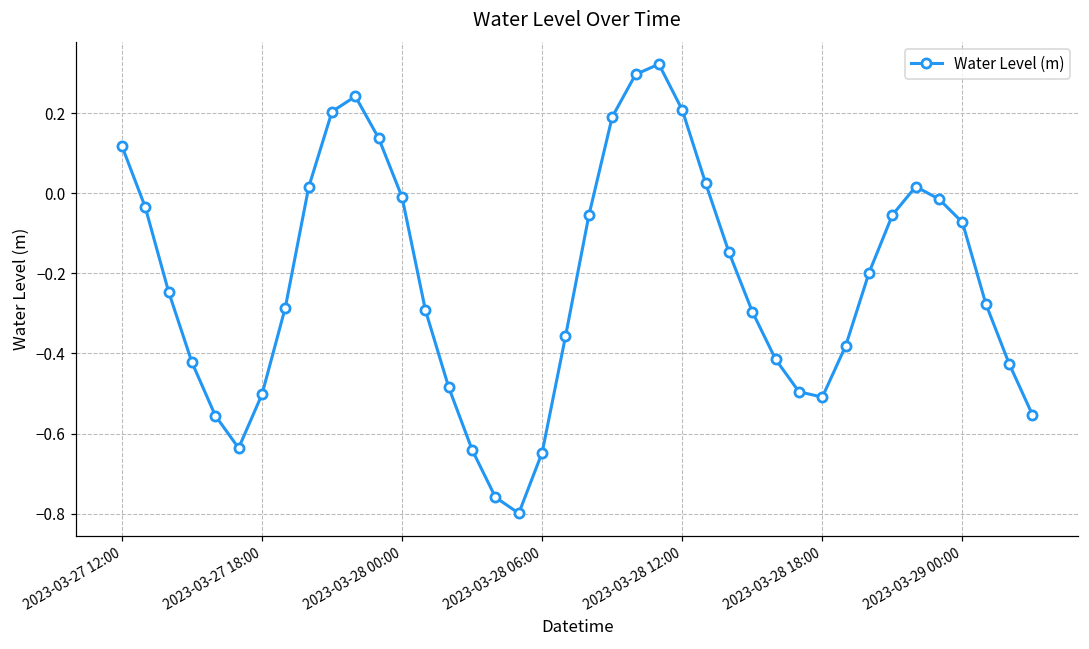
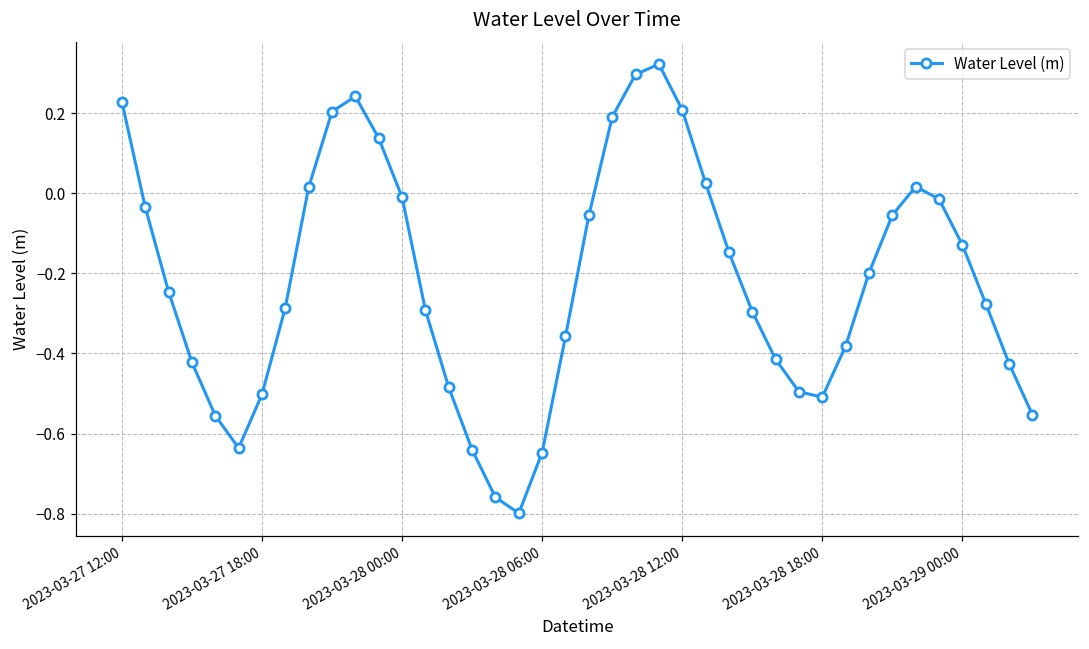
  {
-   "2023-03-27 12:00": 0.12,
+   "2023-03-27 12:00": 0.23,
    "2023-03-27 18:00": -0.50,
    "2023-03-28 00:00": -0.01,
    "2023-03-28 06:00": -0.65,
    "2023-03-28 12:00": 0.21,
    "2023-03-28 18:00": -0.51,
-   "2023-03-29 00:00": -0.07
+   "2023-03-29 00:00": -0.13
  }
